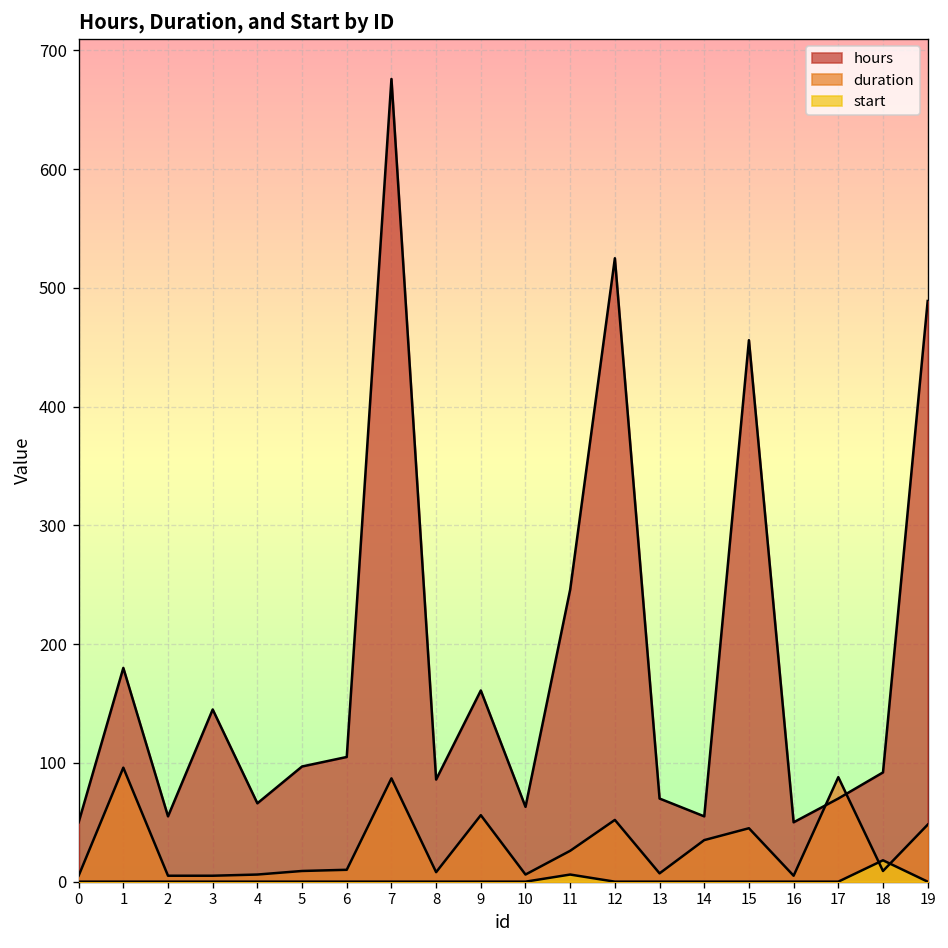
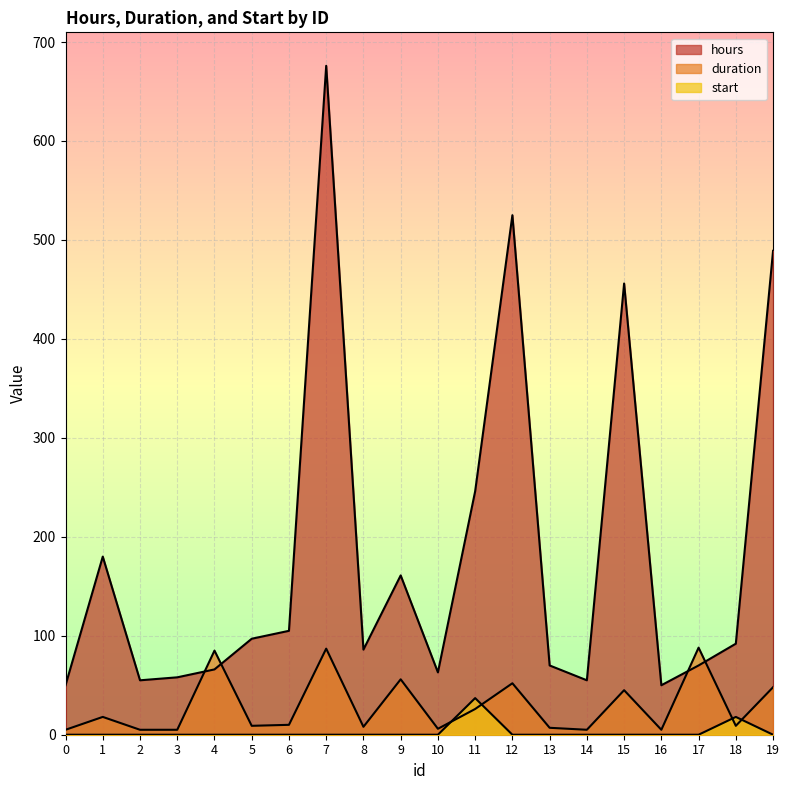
  {
    "hours": {
      "0": 50,
      "1": 180,
      "2": 60,
-     "3": 150,
+     "3": 60,
      "4": 70,
      "5": 100,
      "6": 110,
      "7": 680,
      "8": 90,
      "9": 160,
      "10": 60,
      "11": 250,
      "12": 530,
      "13": 70,
      "14": 60,
      "15": 460,
      "16": 50,
      "17": 70,
      "18": 90,
      "19": 490
    },
    "duration": {
      "0": 10,
-     "1": 100,
+     "1": 20,
      "2": 10,
      "3": 10,
-     "4": 10,
+     "4": 90,
      "5": 10,
      "6": 10,
      "7": 90,
      "8": 10,
      "9": 60,
      "10": 10,
      "11": 30,
      "12": 50,
      "13": 10,
-     "14": 40,
+     "14": 10,
      "15": 50,
      "16": 10,
      "17": 90,
      "18": 10,
      "19": 50
    },
    "start": {
      "0": 0,
      "1": 0,
      "2": 0,
      "3": 0,
      "4": 0,
      "5": 0,
      "6": 0,
      "7": 0,
      "8": 0,
      "9": 0,
      "10": 0,
-     "11": 10,
+     "11": 40,
      "12": 0,
      "13": 0,
      "14": 0,
      "15": 0,
      "16": 0,
      "17": 0,
      "18": 20,
      "19": 0
    }
  }
